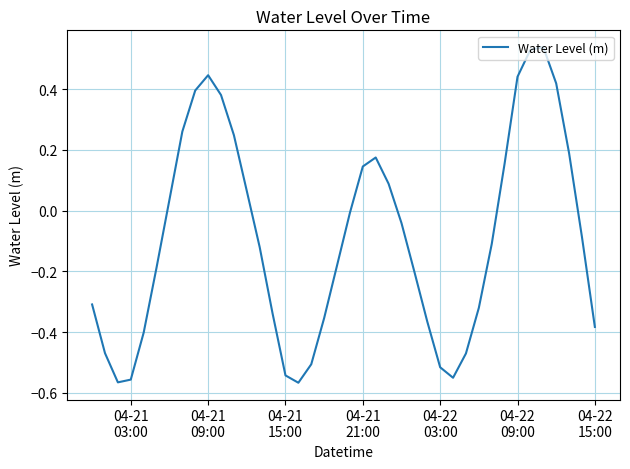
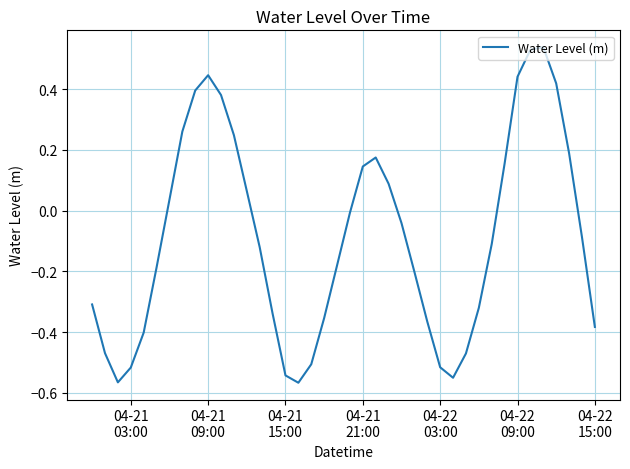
  {
-   "04-21 03:00": -0.56,
+   "04-21 03:00": -0.52,
    "04-21 09:00": 0.45,
    "04-21 15:00": -0.54,
    "04-21 21:00": 0.15,
    "04-22 03:00": -0.52,
    "04-22 09:00": 0.44,
    "04-22 15:00": -0.38
  }
